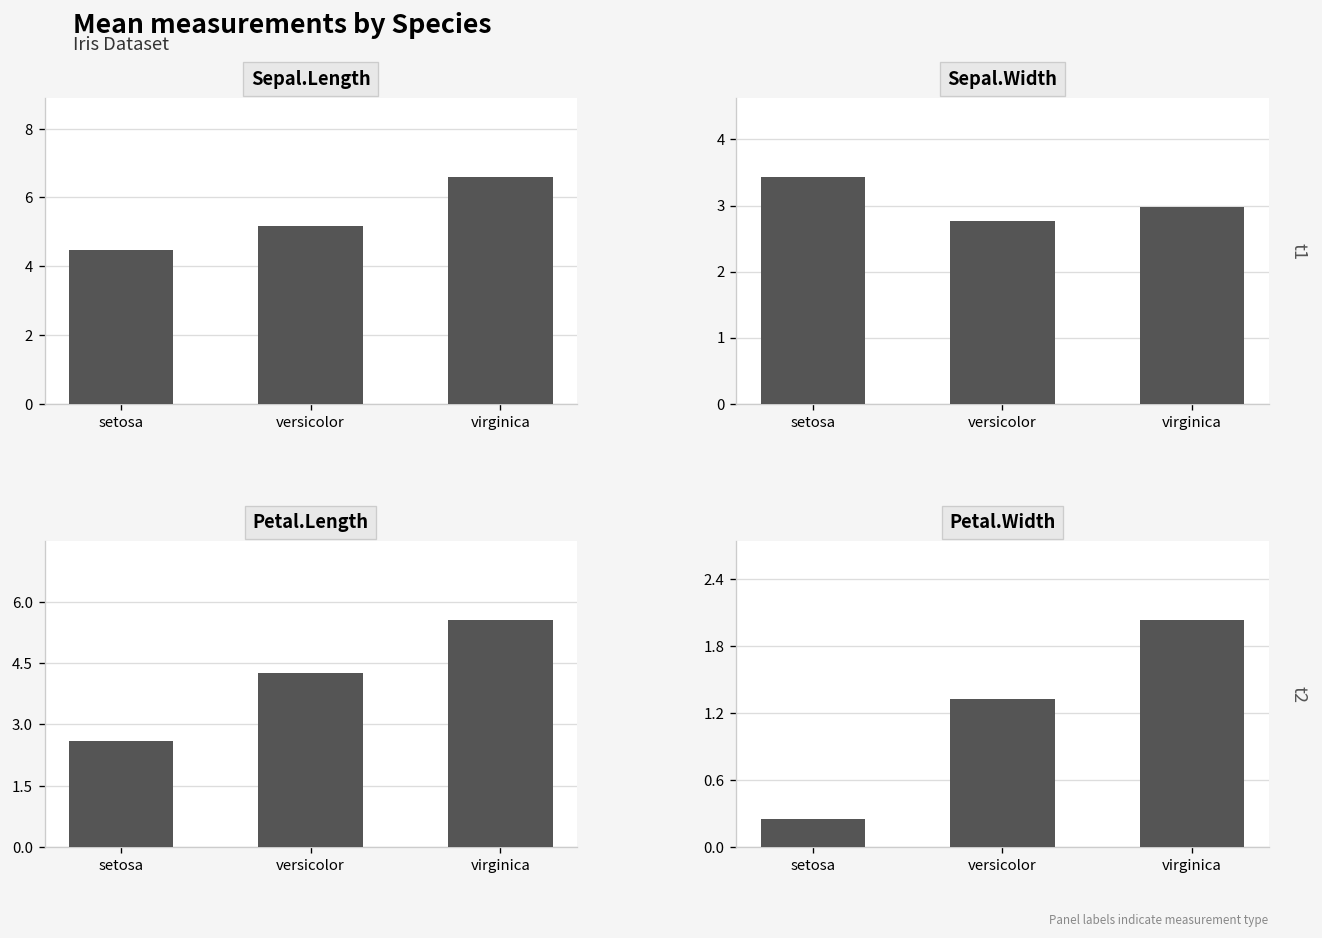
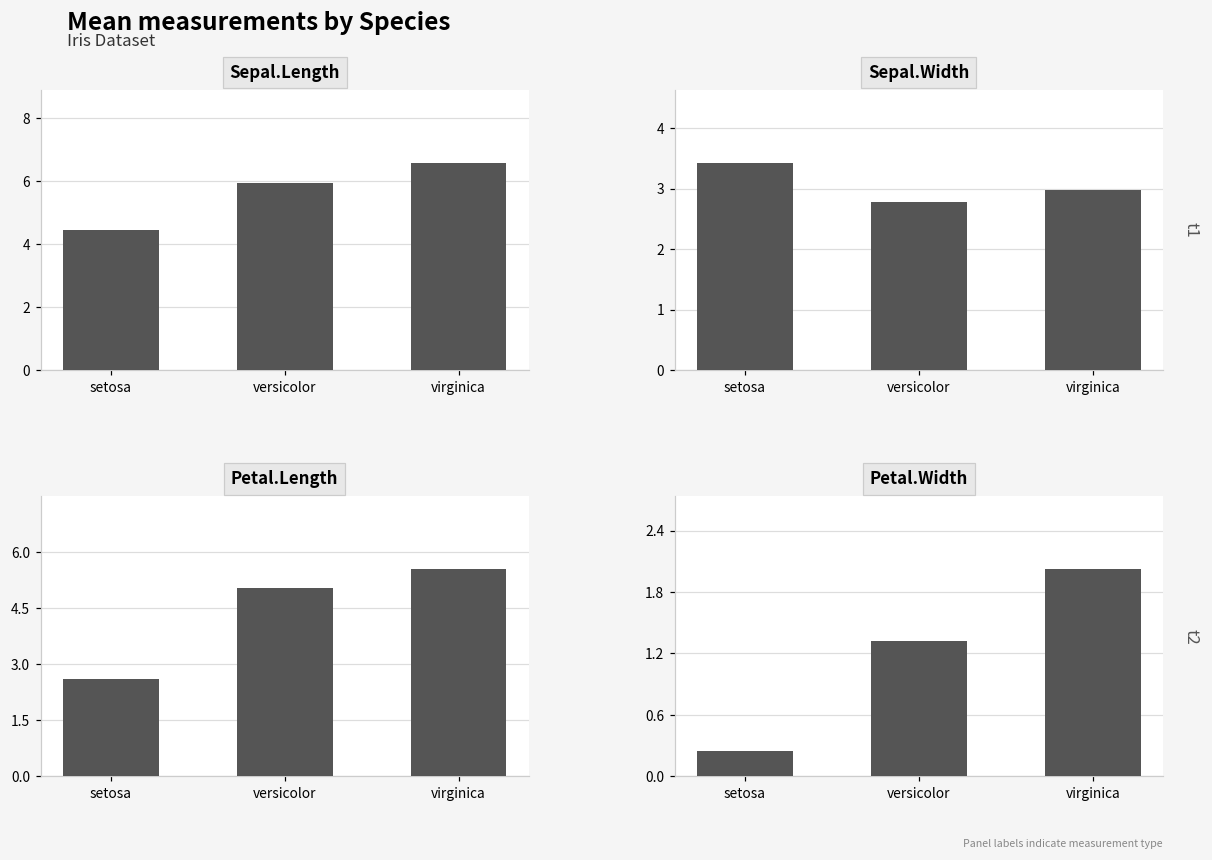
  {
    "Sepal.Length": {
      "setosa": 4.5,
-     "versicolor": 5.2,
+     "versicolor": 5.9,
      "virginica": 6.6
    },
    "Sepal.Width": {
      "setosa": 3.4,
      "versicolor": 2.8,
      "virginica": 3.0
    },
    "Petal.Length": {
      "setosa": 2.6,
-     "versicolor": 4.3,
+     "versicolor": 5.0,
      "virginica": 5.6
    },
    "Petal.Width": {
      "setosa": 0.2,
      "versicolor": 1.3,
      "virginica": 2.0
    }
  }
